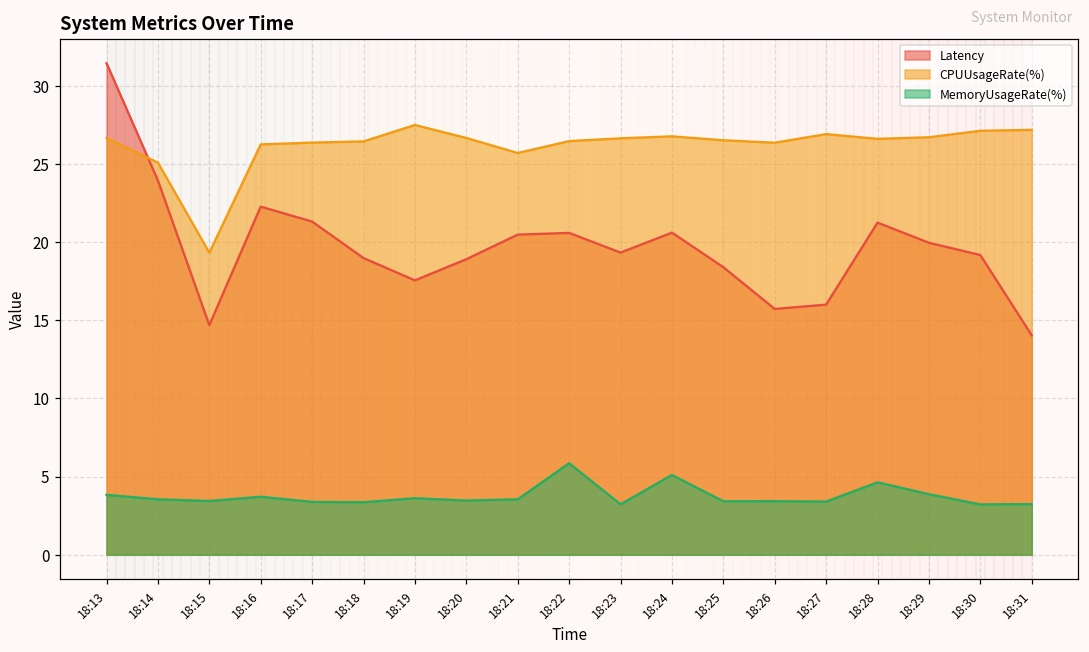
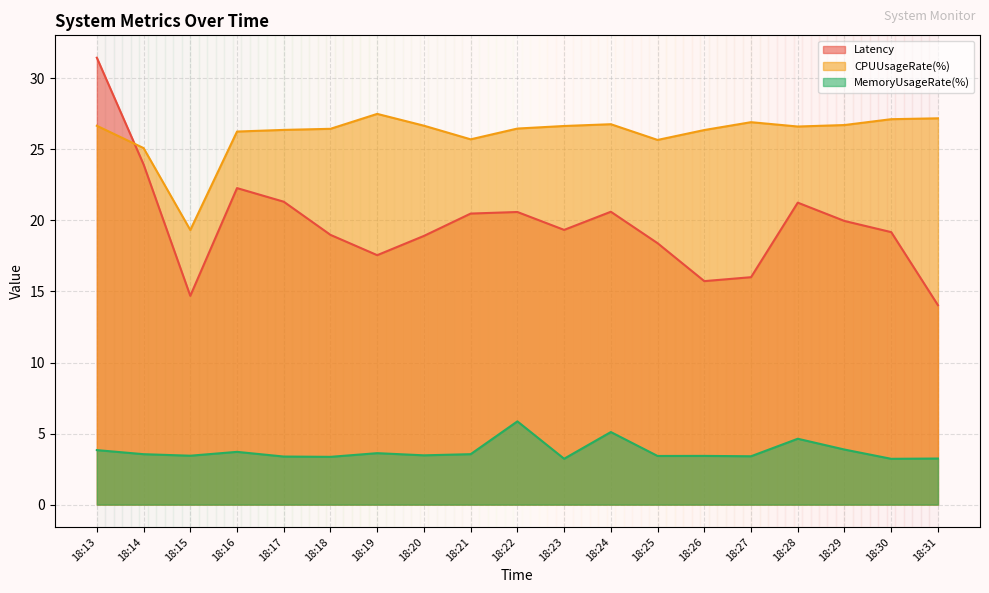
  {
    "Latency": {
      "18:13": 31.5,
      "18:14": 23.9,
      "18:15": 14.7,
      "18:16": 22.3,
      "18:17": 21.3,
      "18:18": 19.0,
      "18:19": 17.6,
      "18:20": 18.9,
      "18:21": 20.5,
      "18:22": 20.6,
      "18:23": 19.3,
      "18:24": 20.6,
      "18:25": 18.4,
      "18:26": 15.7,
      "18:27": 16.0,
      "18:28": 21.3,
      "18:29": 20.0,
      "18:30": 19.2,
      "18:31": 14.0
    },
    "CPUUsageRate(%)": {
      "18:13": 26.7,
      "18:14": 25.1,
      "18:15": 19.3,
      "18:16": 26.3,
      "18:17": 26.4,
      "18:18": 26.4,
      "18:19": 27.5,
      "18:20": 26.7,
      "18:21": 25.7,
      "18:22": 26.5,
      "18:23": 26.6,
      "18:24": 26.8,
-     "18:25": 26.5,
+     "18:25": 25.7,
      "18:26": 26.4,
      "18:27": 26.9,
      "18:28": 26.6,
      "18:29": 26.7,
      "18:30": 27.1,
      "18:31": 27.2
    },
    "MemoryUsageRate(%)": {
      "18:13": 3.8,
      "18:14": 3.5,
      "18:15": 3.4,
      "18:16": 3.7,
      "18:17": 3.4,
      "18:18": 3.4,
      "18:19": 3.6,
      "18:20": 3.5,
      "18:21": 3.5,
      "18:22": 5.9,
      "18:23": 3.2,
      "18:24": 5.1,
      "18:25": 3.4,
      "18:26": 3.4,
      "18:27": 3.4,
      "18:28": 4.6,
      "18:29": 3.9,
      "18:30": 3.2,
      "18:31": 3.2
    }
  }
